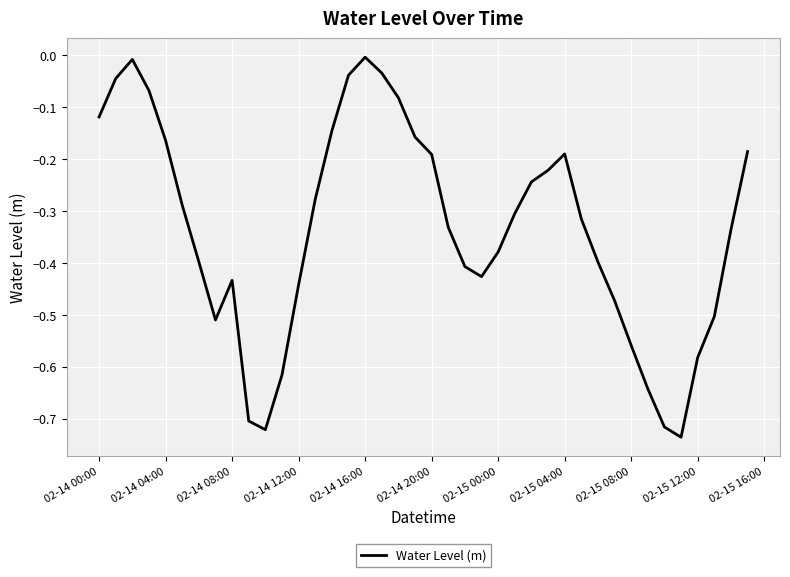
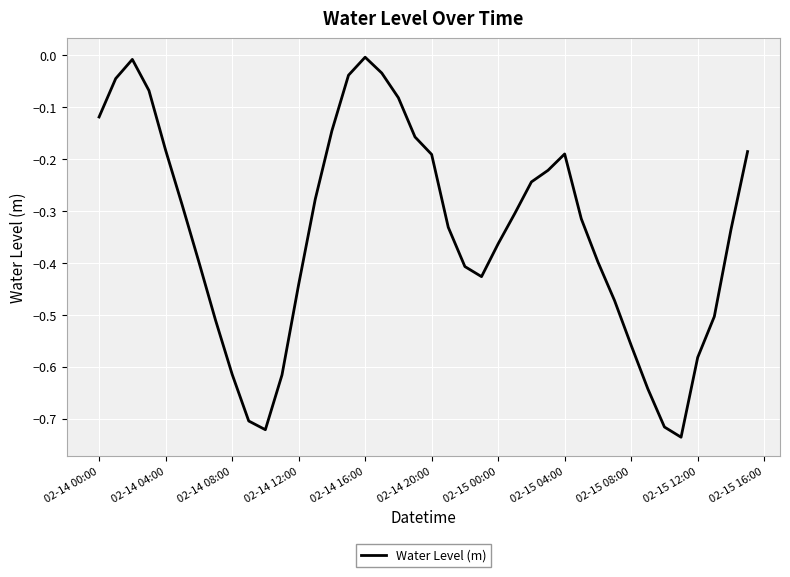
  {
    "02-14 00:00": -0.12,
-   "02-14 04:00": -0.16,
-   "02-14 08:00": -0.43,
+   "02-14 04:00": -0.18,
+   "02-14 08:00": -0.61,
    "02-14 12:00": -0.44,
    "02-14 16:00": 0.00,
    "02-14 20:00": -0.19,
-   "02-15 00:00": -0.38,
+   "02-15 00:00": -0.36,
    "02-15 04:00": -0.19,
    "02-15 08:00": -0.56,
    "02-15 12:00": -0.58
  }
